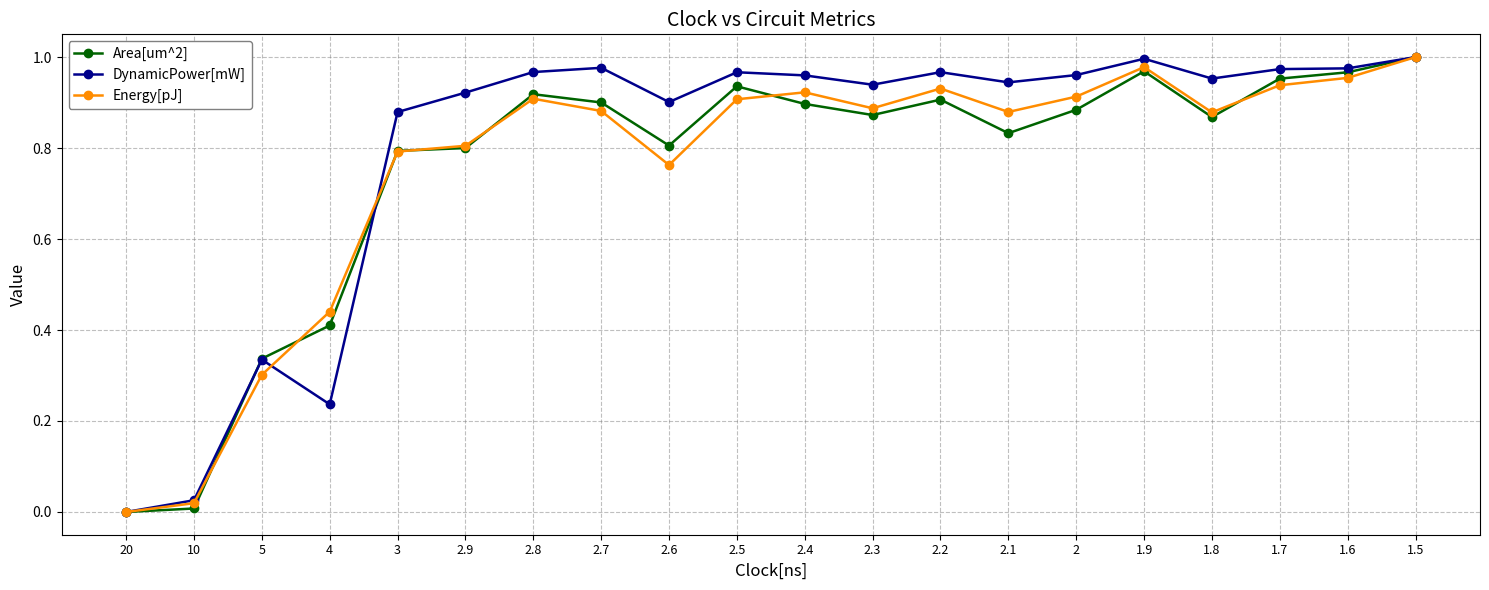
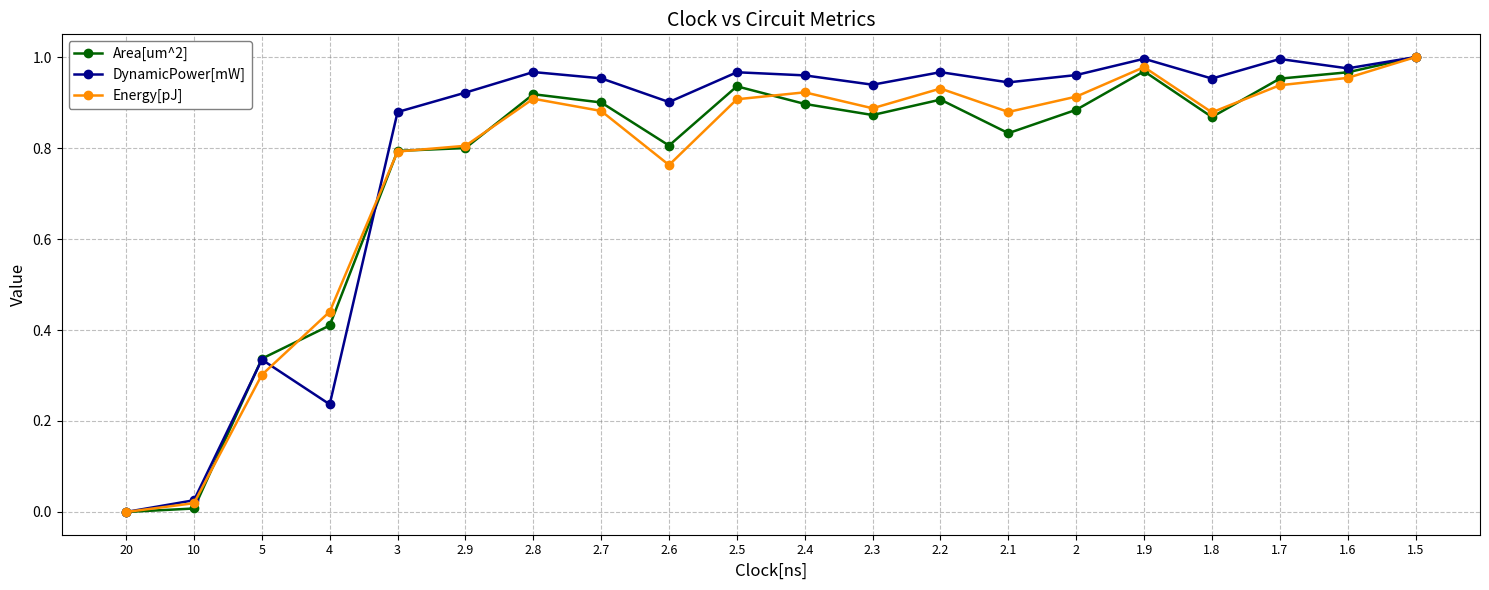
  {
    "Area[um^2]": {
      "10": 0.01,
      "4": 0.41,
      "2.8": 0.92,
      "2.7": 0.90,
      "2.6": 0.81,
      "2.5": 0.94,
      "2.4": 0.90,
      "2.3": 0.87,
      "2.2": 0.91,
      "2.1": 0.83,
      "2": 0.88,
      "1.9": 0.97,
      "1.8": 0.87,
      "1.7": 0.95,
      "1.6": 0.97
    },
    "DynamicPower[mW]": {
      "10": 0.03,
      "4": 0.24,
      "3": 0.88,
      "2.9": 0.92,
      "2.8": 0.97,
-     "2.7": 0.98,
+     "2.7": 0.95,
      "2.6": 0.90,
      "2.5": 0.97,
      "2.4": 0.96,
      "2.3": 0.94,
      "2.2": 0.97,
      "2.1": 0.94,
      "2": 0.96,
      "1.9": 1.00,
      "1.8": 0.95,
-     "1.7": 0.97,
+     "1.7": 1.00,
      "1.6": 0.98
    },
    "Energy[pJ]": {
      "10": 0.02,
      "5": 0.30,
      "4": 0.44,
      "2.8": 0.91,
      "2.7": 0.88,
      "2.6": 0.76,
      "2.5": 0.91,
      "2.4": 0.92,
      "2.3": 0.89,
      "2.2": 0.93,
      "2.1": 0.88,
      "2": 0.91,
      "1.9": 0.98,
      "1.8": 0.88,
      "1.7": 0.94,
      "1.6": 0.95
    }
  }
